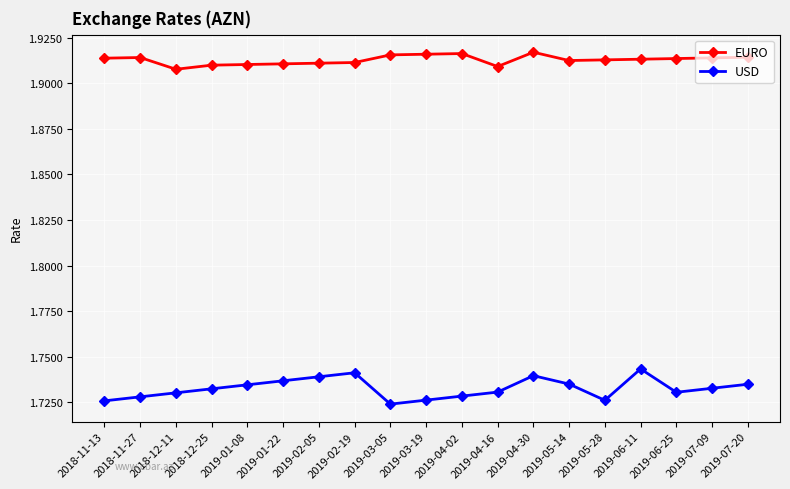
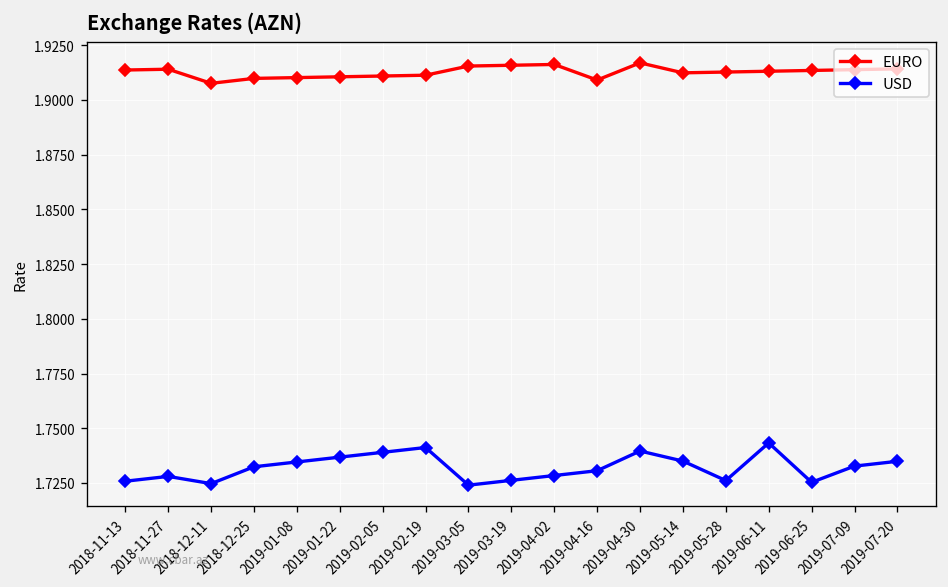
  {
    "EURO": {
      "2018-11-13": 1.914,
      "2018-11-27": 1.914,
      "2018-12-11": 1.908,
      "2018-12-25": 1.910,
      "2019-01-08": 1.910,
      "2019-01-22": 1.911,
      "2019-02-05": 1.911,
      "2019-02-19": 1.911,
      "2019-03-05": 1.915,
      "2019-03-19": 1.916,
      "2019-04-02": 1.916,
      "2019-04-16": 1.909,
      "2019-04-30": 1.917,
      "2019-05-14": 1.912,
      "2019-05-28": 1.913,
      "2019-06-11": 1.913,
      "2019-06-25": 1.913
    },
    "USD": {
      "2018-11-13": 1.726,
      "2018-11-27": 1.728,
-     "2018-12-11": 1.730,
+     "2018-12-11": 1.725,
      "2018-12-25": 1.732,
      "2019-01-08": 1.735,
      "2019-01-22": 1.737,
      "2019-02-05": 1.739,
      "2019-02-19": 1.741,
      "2019-03-05": 1.724,
      "2019-03-19": 1.726,
      "2019-04-02": 1.728,
      "2019-04-16": 1.731,
      "2019-04-30": 1.740,
      "2019-05-14": 1.735,
      "2019-05-28": 1.726,
      "2019-06-11": 1.743,
-     "2019-06-25": 1.731,
+     "2019-06-25": 1.725,
      "2019-07-09": 1.733,
      "2019-07-20": 1.735
    }
  }
